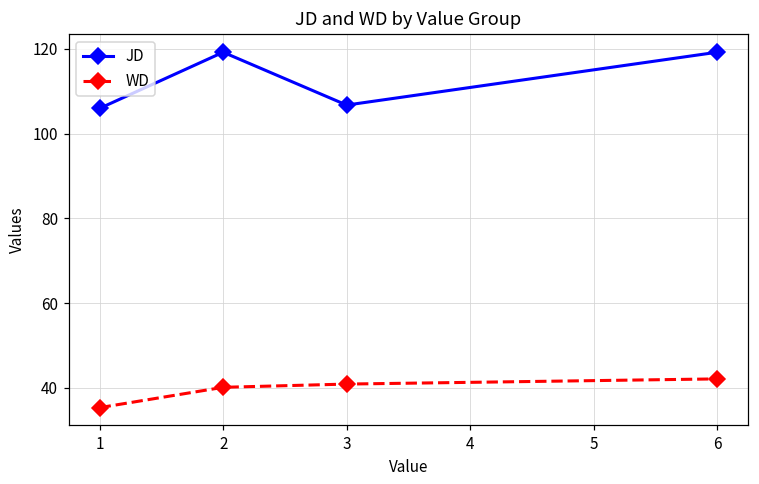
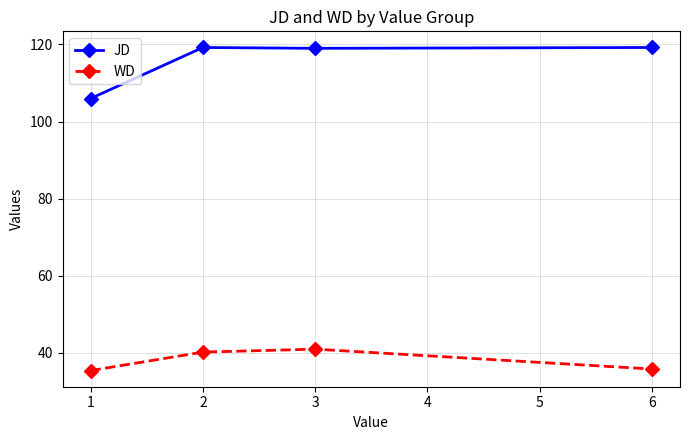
  {
    "JD": {
      "1": 106,
      "2": 119,
-     "3": 107,
+     "3": 119,
      "6": 119
    },
    "WD": {
      "1": 35,
      "2": 40,
      "3": 41,
-     "6": 42
+     "6": 36
    }
  }
